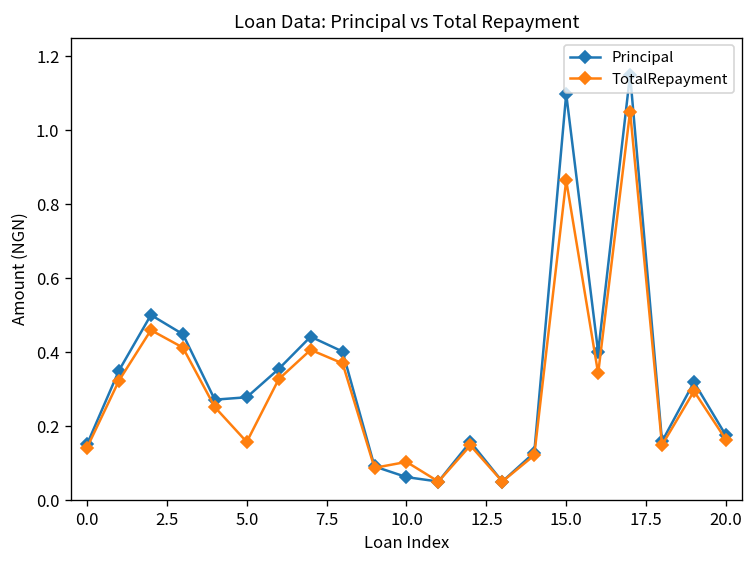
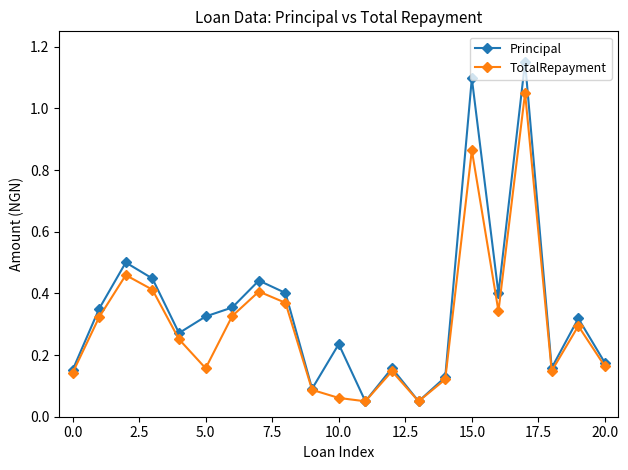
  {
    "Principal": {
      "0.0": 0.15,
-     "5.0": 0.28,
-     "10.0": 0.06,
+     "5.0": 0.33,
+     "10.0": 0.24,
      "20.0": 0.17
    },
    "TotalRepayment": {
      "0.0": 0.14,
      "5.0": 0.16,
-     "10.0": 0.10,
+     "10.0": 0.06,
      "15.0": 0.86,
      "20.0": 0.16
    }
  }
